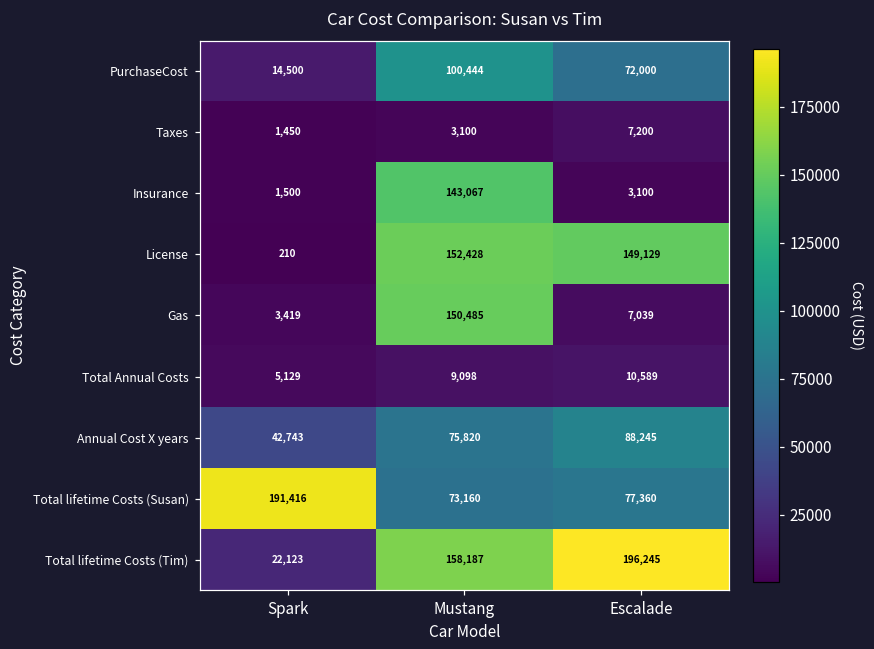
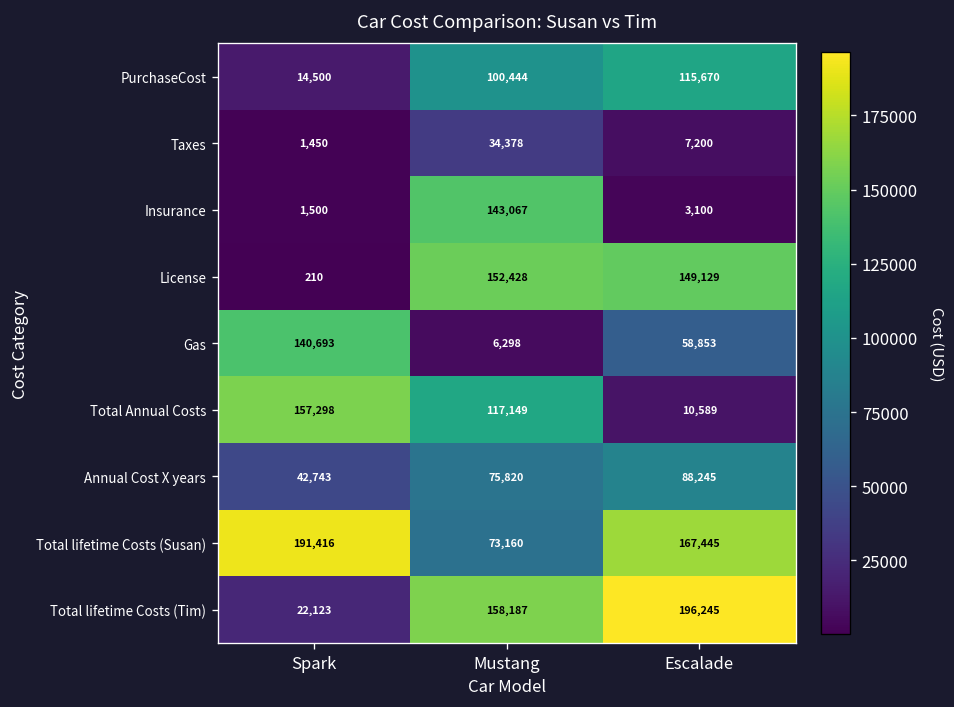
  {
    "PurchaseCost": {
      "Spark": "14,500",
      "Mustang": "100,444",
-     "Escalade": "72,000"
+     "Escalade": "115,670"
    },
    "Taxes": {
      "Spark": "1,450",
-     "Mustang": "3,100",
+     "Mustang": "34,378",
      "Escalade": "7,200"
    },
    "Insurance": {
      "Spark": "1,500",
      "Mustang": "143,067",
      "Escalade": "3,100"
    },
    "License": {
      "Spark": "210",
      "Mustang": "152,428",
      "Escalade": "149,129"
    },
    "Gas": {
-     "Spark": "3,419",
-     "Mustang": "150,485",
-     "Escalade": "7,039"
+     "Spark": "140,693",
+     "Mustang": "6,298",
+     "Escalade": "58,853"
    },
    "Total Annual Costs": {
-     "Spark": "5,129",
-     "Mustang": "9,098",
+     "Spark": "157,298",
+     "Mustang": "117,149",
      "Escalade": "10,589"
    },
    "Annual Cost X years": {
      "Spark": "42,743",
      "Mustang": "75,820",
      "Escalade": "88,245"
    },
    "Total lifetime Costs (Susan)": {
      "Spark": "191,416",
      "Mustang": "73,160",
-     "Escalade": "77,360"
+     "Escalade": "167,445"
    },
    "Total lifetime Costs (Tim)": {
      "Spark": "22,123",
      "Mustang": "158,187",
      "Escalade": "196,245"
    }
  }
